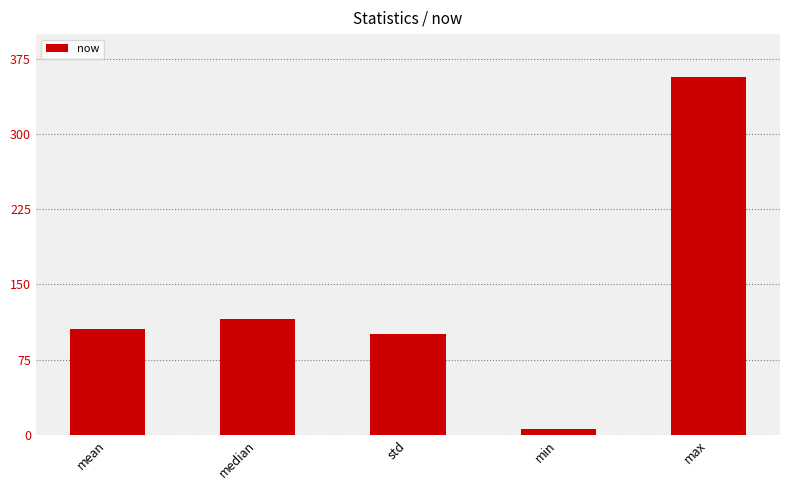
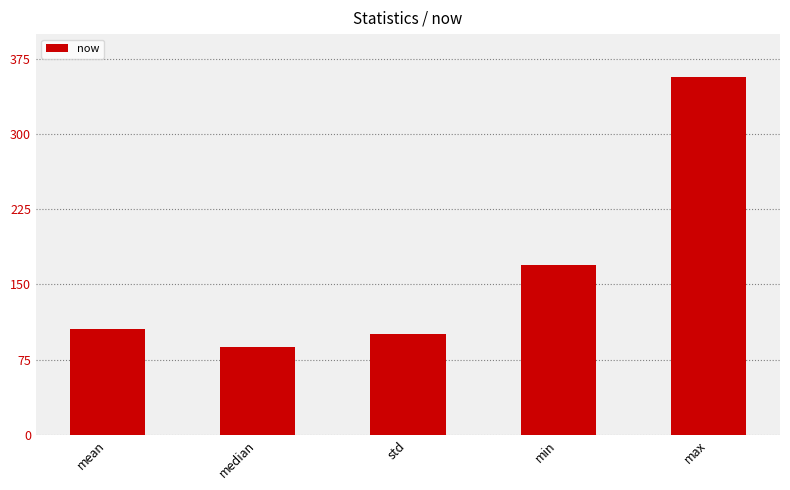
  {
    "mean": 105,
-   "median": 116,
+   "median": 88,
    "std": 101,
-   "min": 6,
+   "min": 170,
    "max": 357
  }
